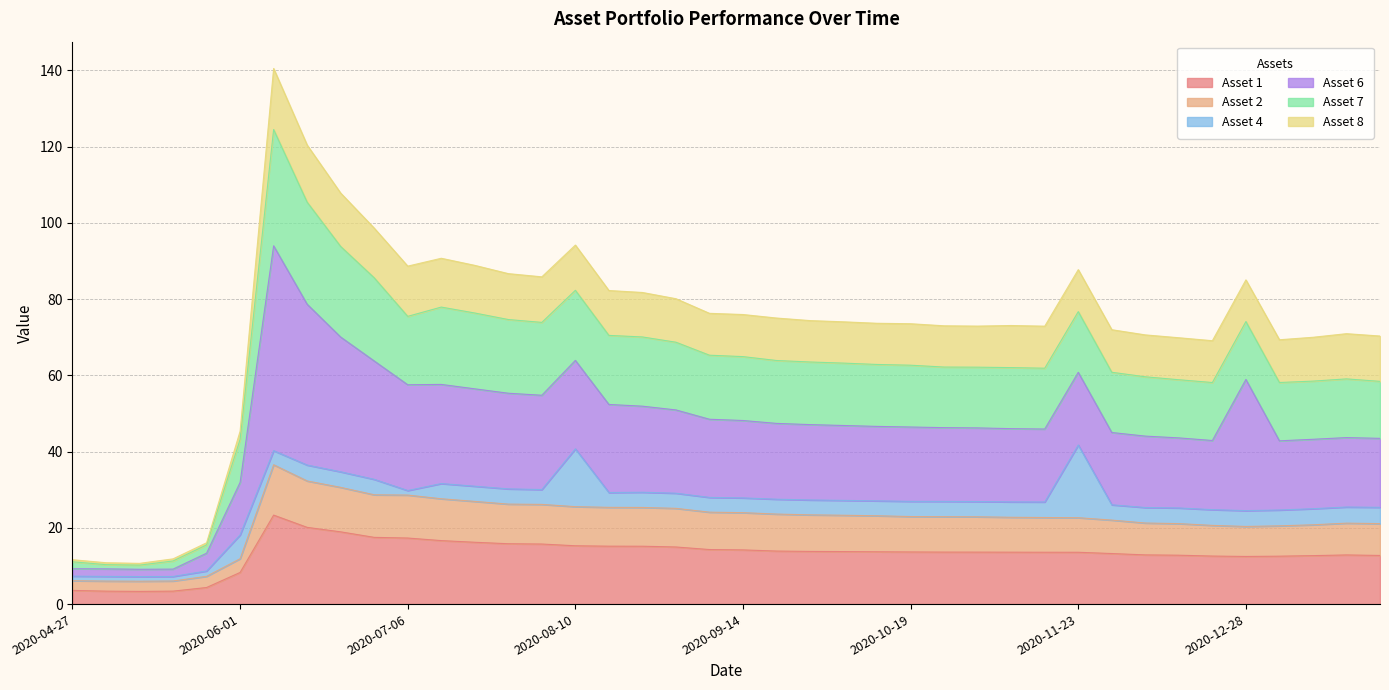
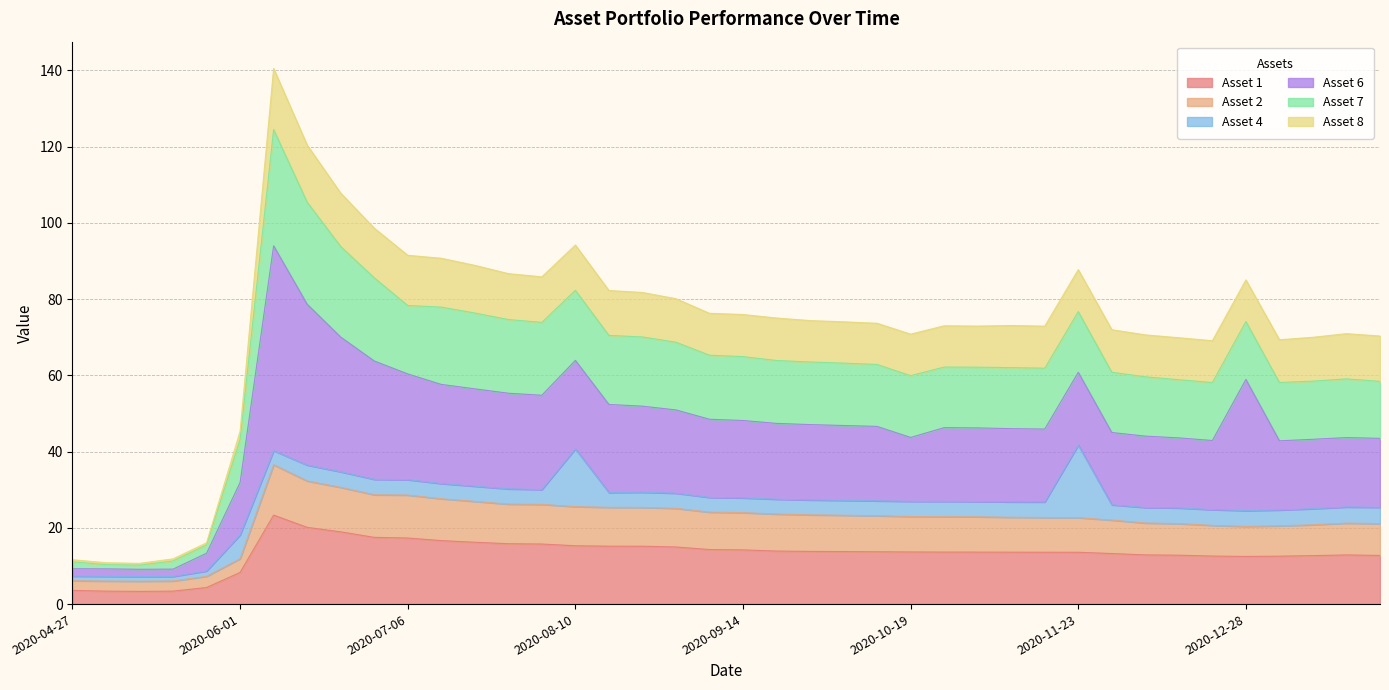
  {
    "Asset 4": {
      "2020-04-27": 1,
      "2020-06-01": 6,
-     "2020-07-06": 1,
+     "2020-07-06": 4,
      "2020-08-10": 15,
      "2020-09-14": 4,
      "2020-10-19": 4,
      "2020-11-23": 19,
      "2020-12-28": 4
    },
    "Asset 6": {
      "2020-04-27": 2,
      "2020-06-01": 14,
      "2020-07-06": 28,
      "2020-08-10": 23,
      "2020-09-14": 20,
-     "2020-10-19": 20,
+     "2020-10-19": 17,
      "2020-11-23": 19,
      "2020-12-28": 34
    },
    "Asset 7": {
      "2020-06-01": 11,
      "2020-07-06": 18,
      "2020-08-10": 18,
      "2020-09-14": 17,
      "2020-10-19": 16,
      "2020-11-23": 16,
      "2020-12-28": 15
    }
  }
